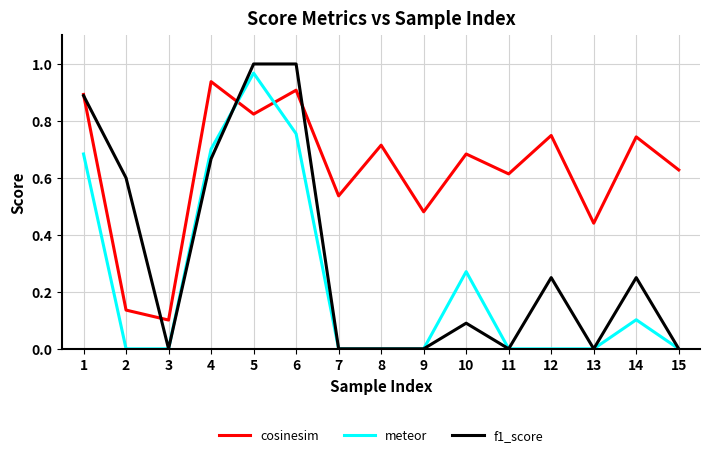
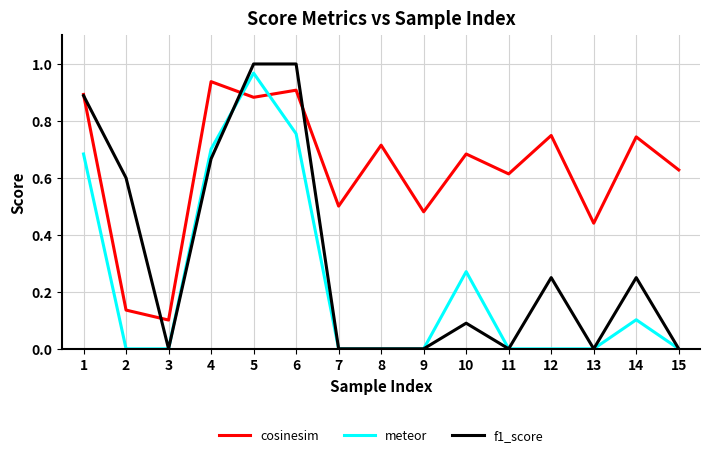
  {
    "cosinesim": {
      "2": 0.14,
      "3": 0.10,
      "4": 0.94,
-     "5": 0.82,
+     "5": 0.88,
      "6": 0.91,
-     "7": 0.54,
+     "7": 0.50,
      "8": 0.72,
      "9": 0.48,
      "10": 0.68,
      "11": 0.61,
      "12": 0.75,
      "13": 0.44,
      "14": 0.74,
      "15": 0.63
    },
    "meteor": {
      "1": 0.68,
      "2": 0.00,
      "4": 0.70,
      "5": 0.97,
      "6": 0.76,
      "10": 0.27,
      "12": 0.00,
      "14": 0.10
    },
    "f1_score": {
      "2": 0.60,
      "4": 0.67,
      "5": 1.00,
      "6": 1.00,
      "10": 0.09,
      "12": 0.25,
      "14": 0.25
    }
  }
